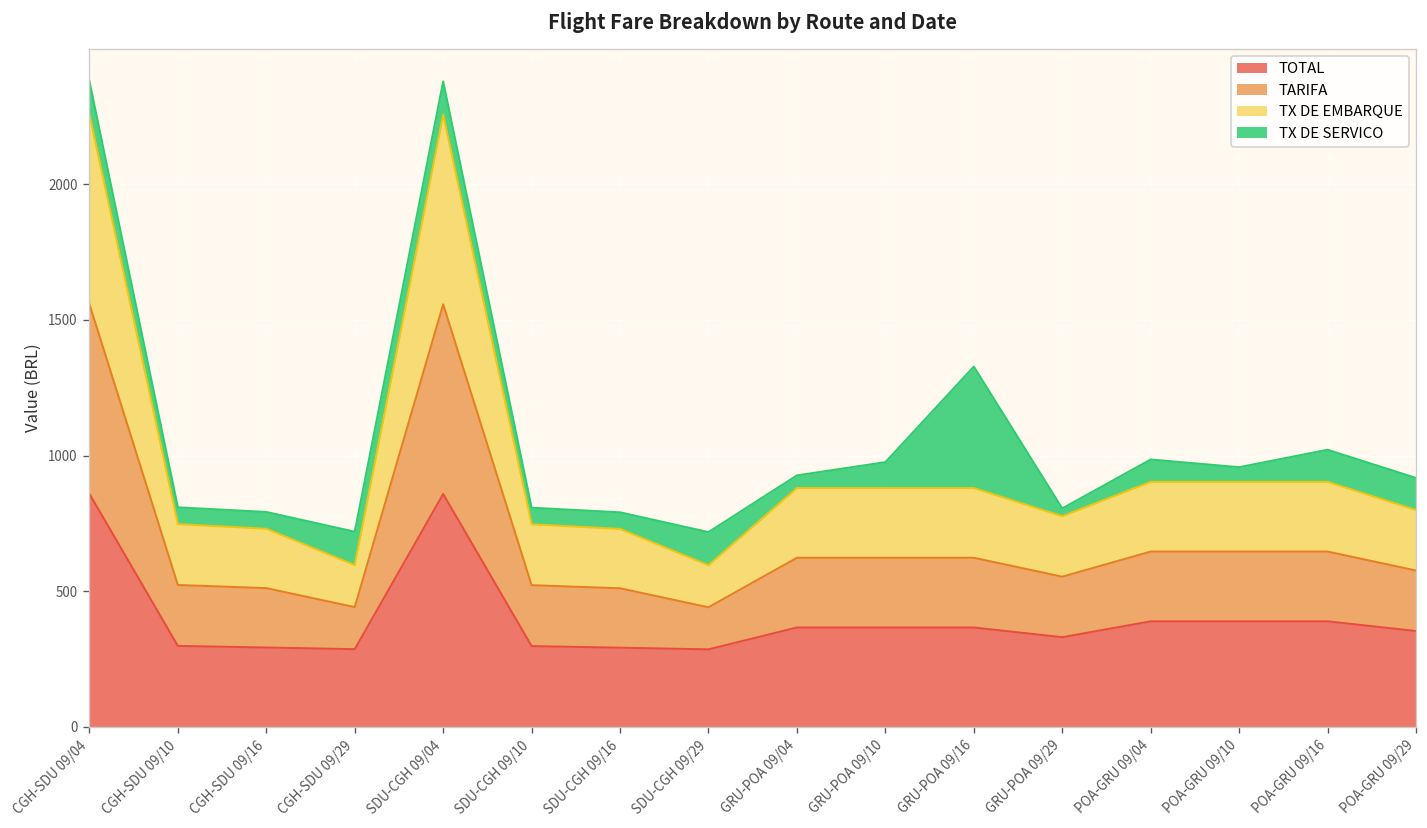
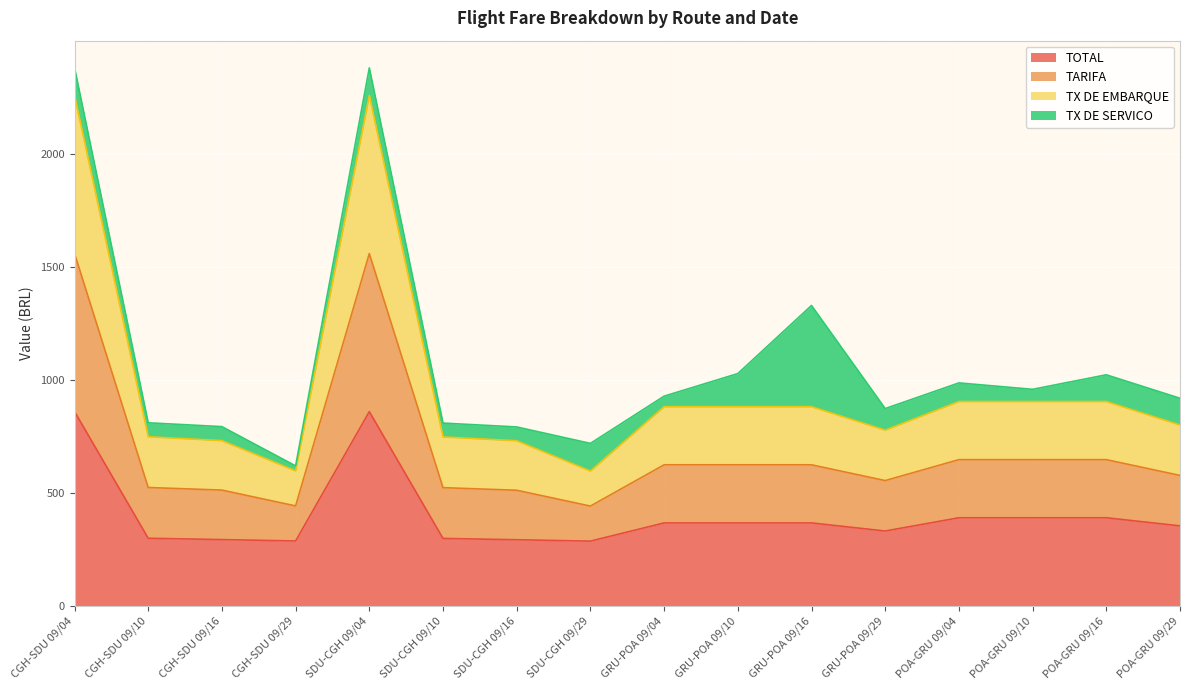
  {
    "TX DE EMBARQUE": {
      "CGH-SDU 09/04": 700,
      "CGH-SDU 09/10": 220,
      "CGH-SDU 09/16": 220,
      "CGH-SDU 09/29": 160,
      "SDU-CGH 09/04": 700,
      "SDU-CGH 09/10": 220,
      "SDU-CGH 09/16": 220,
      "SDU-CGH 09/29": 160,
      "GRU-POA 09/04": 260,
      "GRU-POA 09/10": 260,
      "GRU-POA 09/16": 260,
      "GRU-POA 09/29": 220,
      "POA-GRU 09/04": 260,
      "POA-GRU 09/10": 260,
      "POA-GRU 09/16": 260,
      "POA-GRU 09/29": 220
    },
    "TX DE SERVICO": {
      "CGH-SDU 09/04": 120,
      "CGH-SDU 09/10": 60,
      "CGH-SDU 09/16": 60,
-     "CGH-SDU 09/29": 120,
+     "CGH-SDU 09/29": 20,
      "SDU-CGH 09/04": 120,
      "SDU-CGH 09/10": 60,
      "SDU-CGH 09/16": 60,
      "SDU-CGH 09/29": 120,
      "GRU-POA 09/04": 50,
-     "GRU-POA 09/10": 100,
+     "GRU-POA 09/10": 150,
      "GRU-POA 09/16": 450,
-     "GRU-POA 09/29": 30,
+     "GRU-POA 09/29": 100,
      "POA-GRU 09/04": 80,
      "POA-GRU 09/10": 50,
      "POA-GRU 09/16": 120,
      "POA-GRU 09/29": 120
    }
  }
